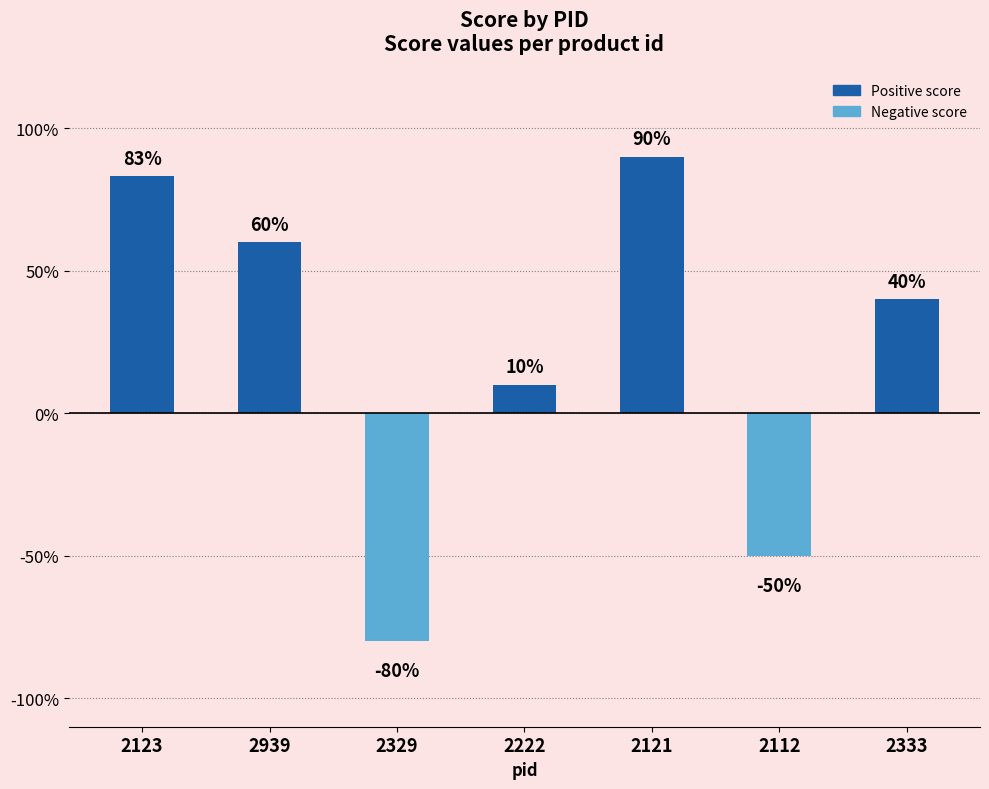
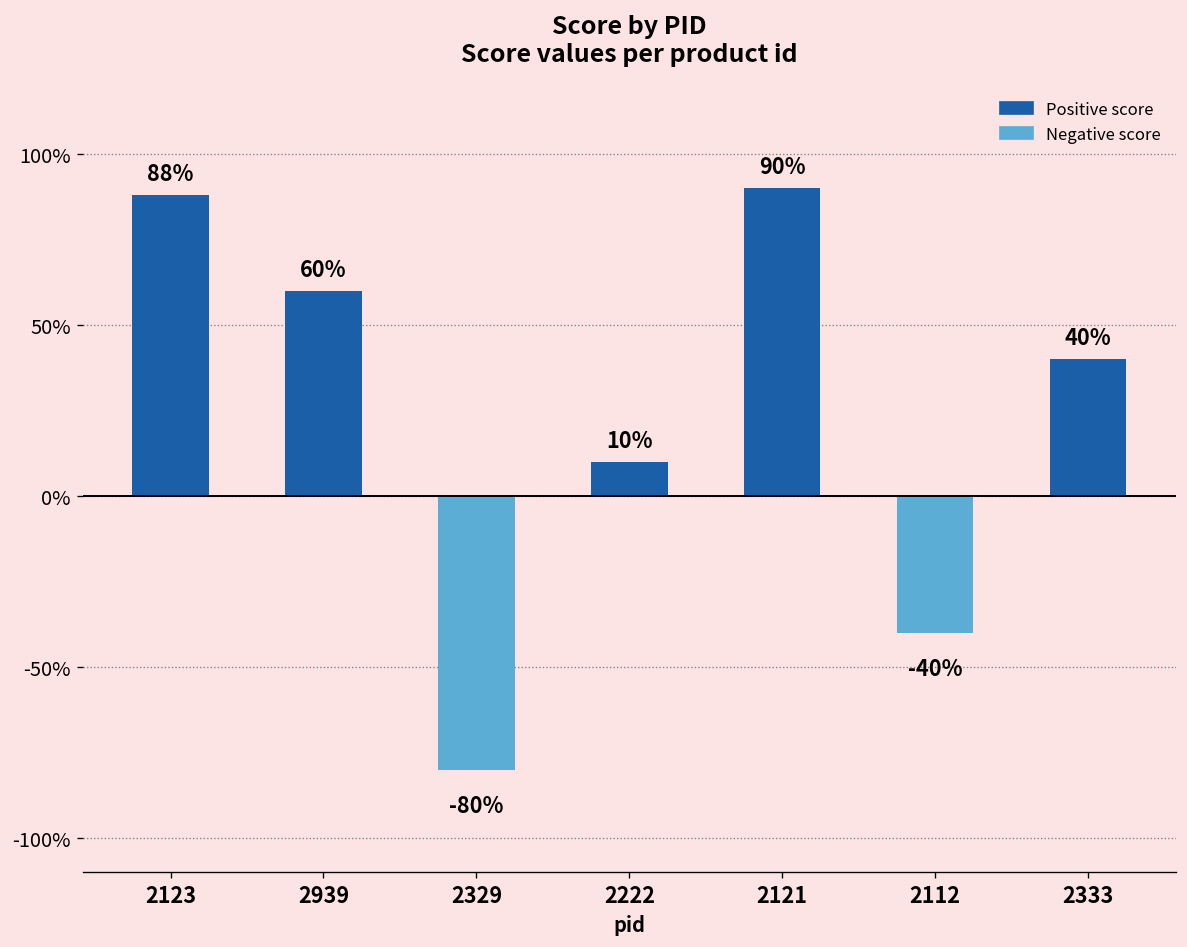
  {
-   "2123": "83%",
+   "2123": "88%",
    "2939": "60%",
    "2329": "-80%",
    "2222": "10%",
    "2121": "90%",
-   "2112": "-50%",
+   "2112": "-40%",
    "2333": "40%"
  }
